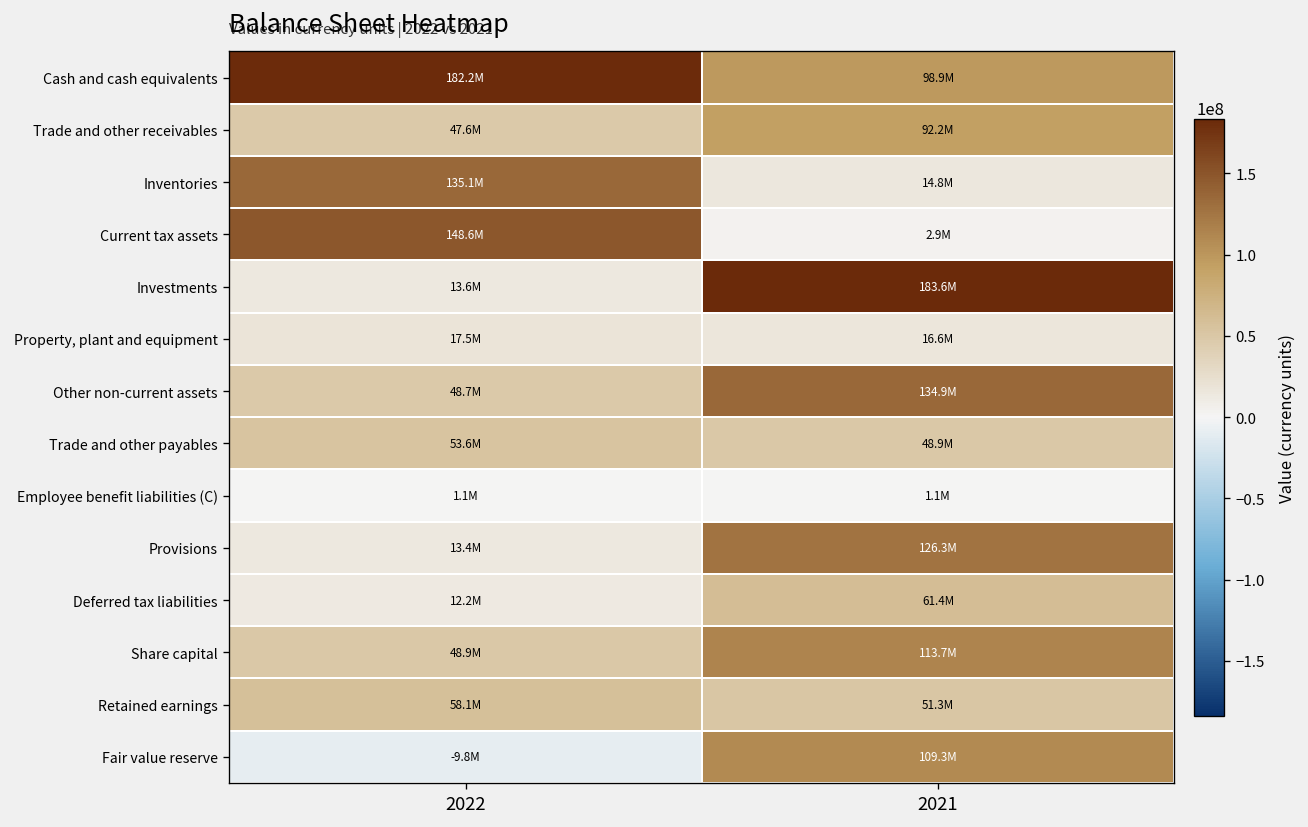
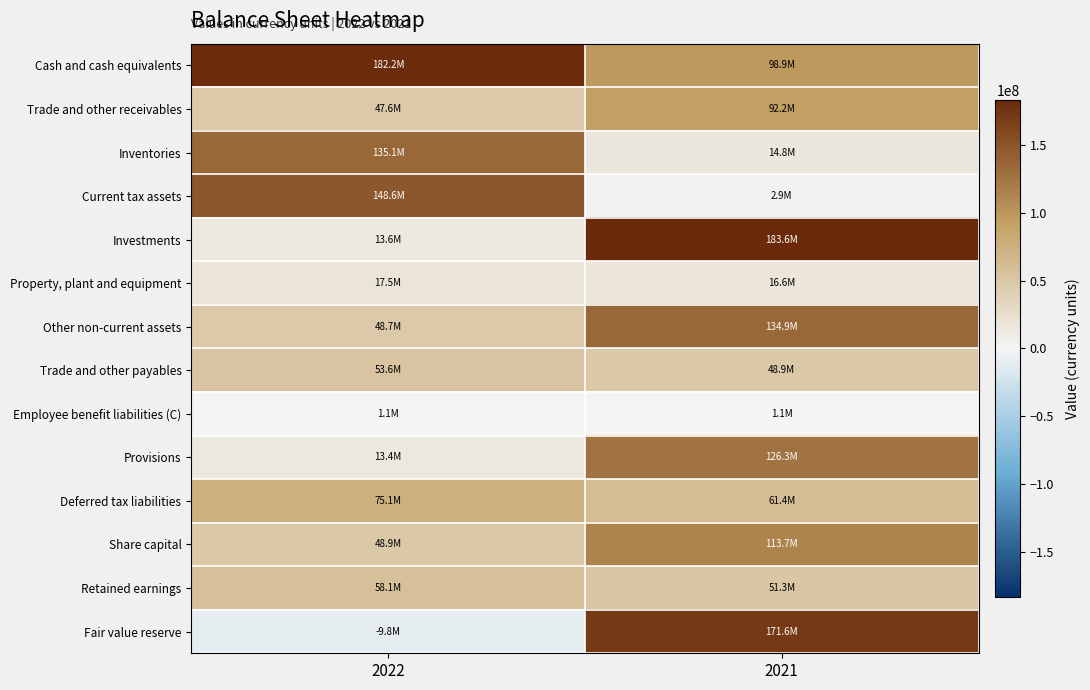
  {
    "Cash and cash equivalents": {
      "2022": "182.2M",
      "2021": "98.9M"
    },
    "Trade and other receivables": {
      "2022": "47.6M",
      "2021": "92.2M"
    },
    "Inventories": {
      "2022": "135.1M",
      "2021": "14.8M"
    },
    "Current tax assets": {
      "2022": "148.6M",
      "2021": "2.9M"
    },
    "Investments": {
      "2022": "13.6M",
      "2021": "183.6M"
    },
    "Property, plant and equipment": {
      "2022": "17.5M",
      "2021": "16.6M"
    },
    "Other non-current assets": {
      "2022": "48.7M",
      "2021": "134.9M"
    },
    "Trade and other payables": {
      "2022": "53.6M",
      "2021": "48.9M"
    },
    "Employee benefit liabilities (C)": {
      "2022": "1.1M",
      "2021": "1.1M"
    },
    "Provisions": {
      "2022": "13.4M",
      "2021": "126.3M"
    },
    "Deferred tax liabilities": {
-     "2022": "12.2M",
+     "2022": "75.1M",
      "2021": "61.4M"
    },
    "Share capital": {
      "2022": "48.9M",
      "2021": "113.7M"
    },
    "Retained earnings": {
      "2022": "58.1M",
      "2021": "51.3M"
    },
    "Fair value reserve": {
      "2022": "-9.8M",
-     "2021": "109.3M"
+     "2021": "171.6M"
    }
  }
